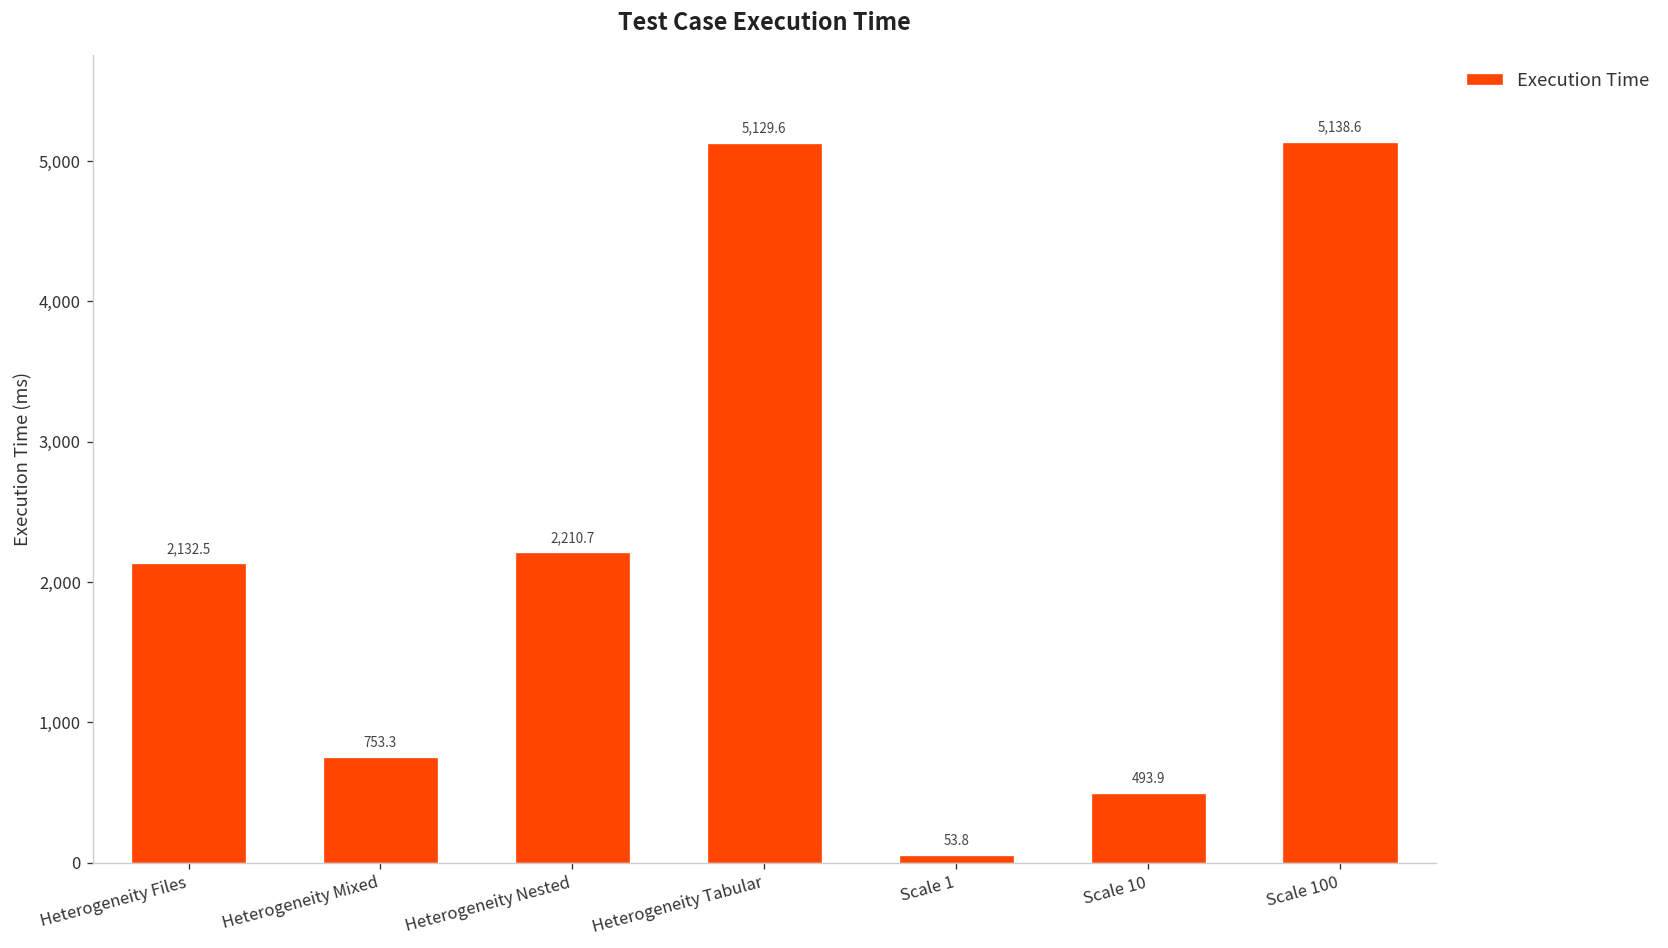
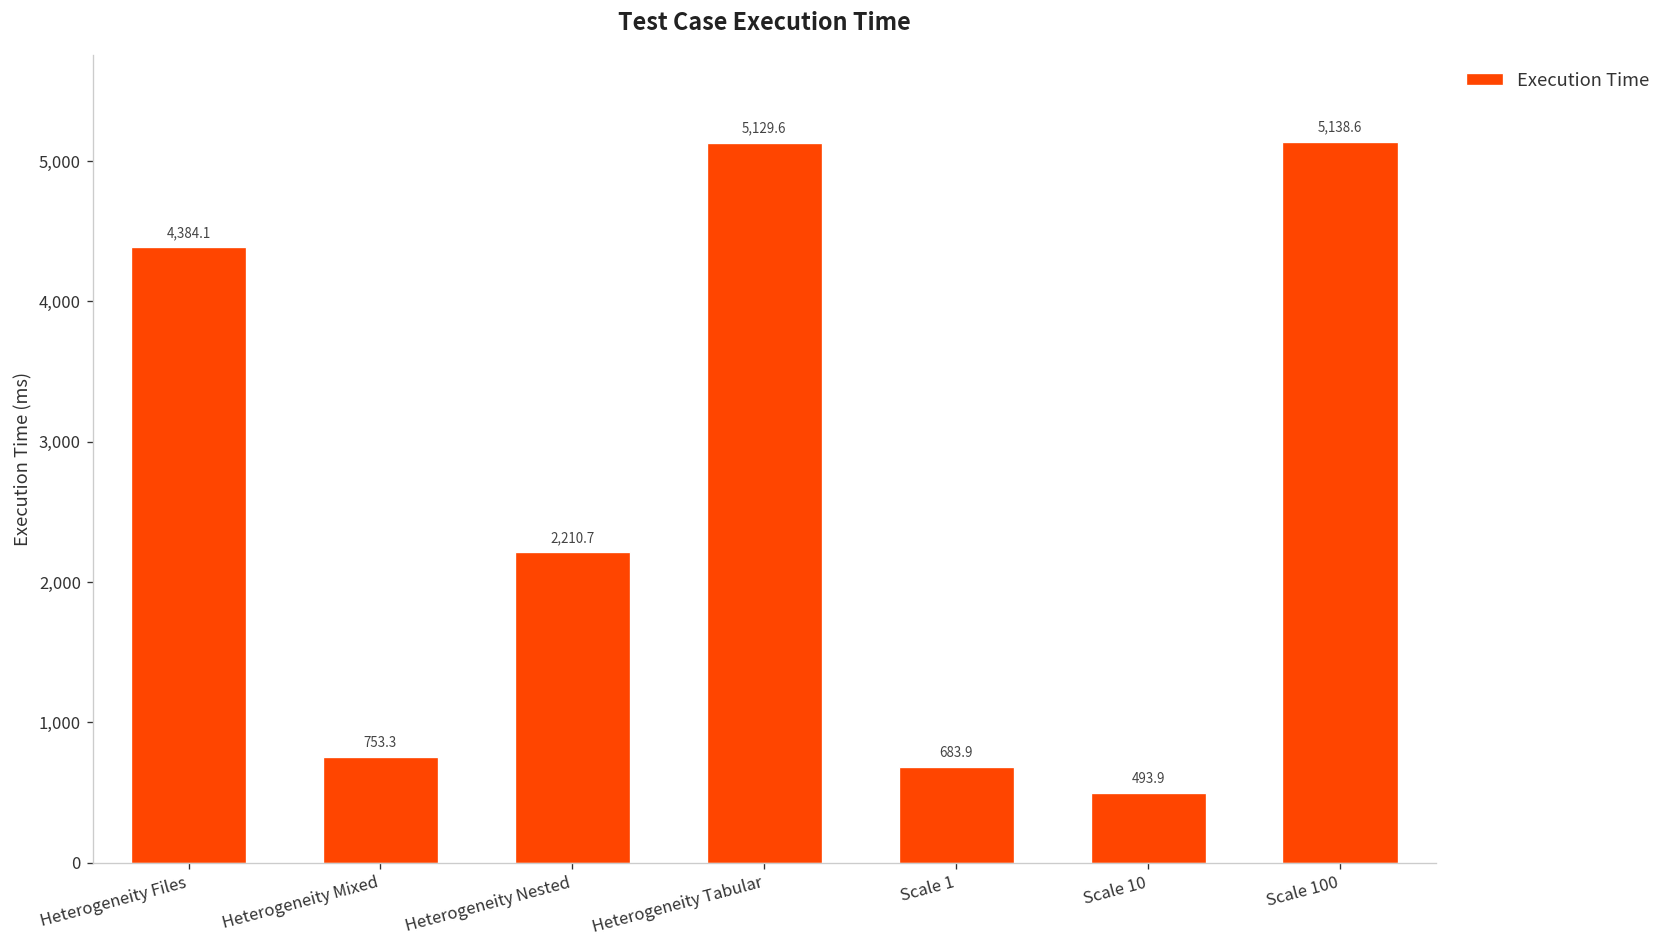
  {
-   "Heterogeneity Files": "2,132.5",
+   "Heterogeneity Files": "4,384.1",
    "Heterogeneity Mixed": "753.3",
    "Heterogeneity Nested": "2,210.7",
    "Heterogeneity Tabular": "5,129.6",
-   "Scale 1": "53.8",
+   "Scale 1": "683.9",
    "Scale 10": "493.9",
    "Scale 100": "5,138.6"
  }
